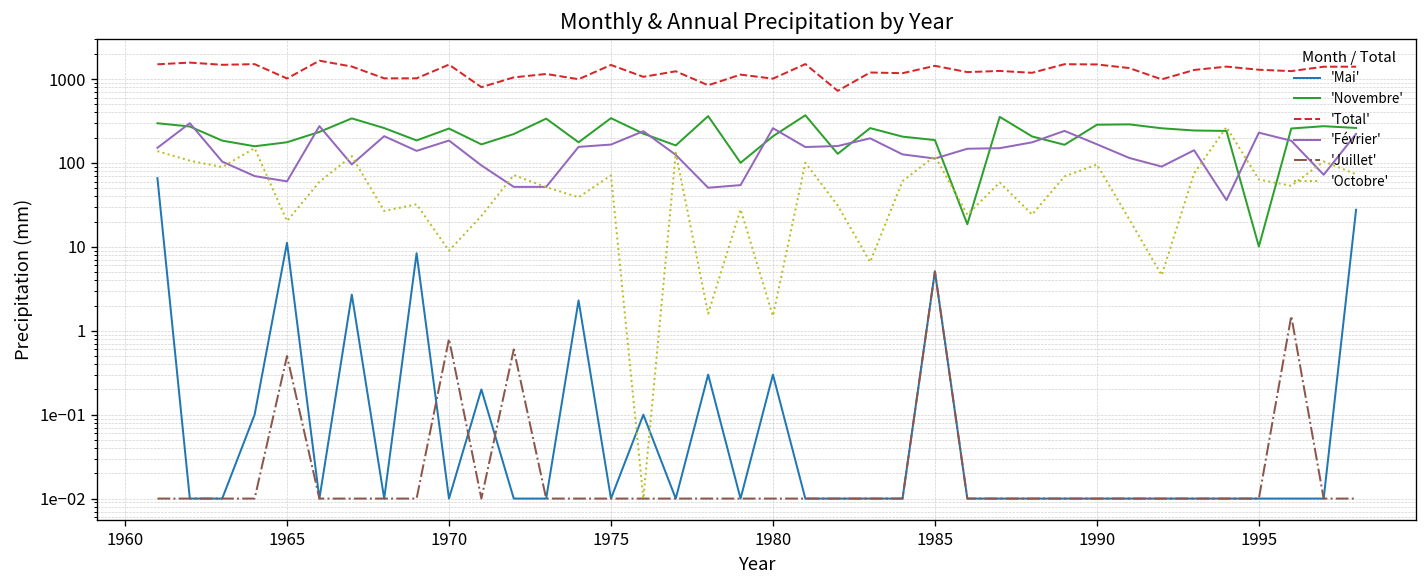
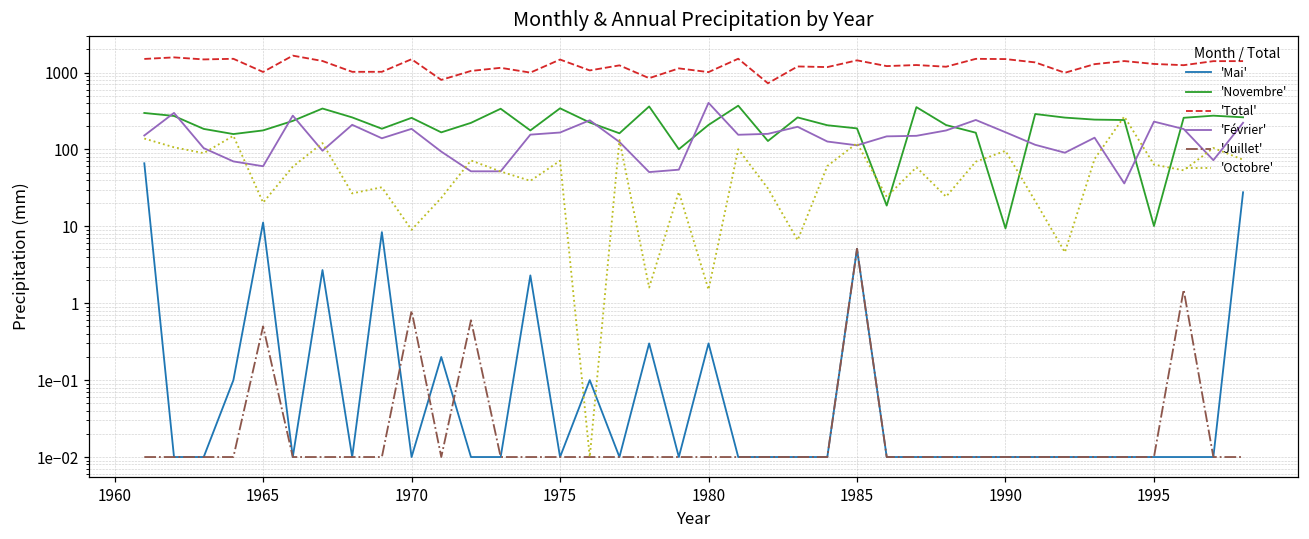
  {
    "'Mai'": {
      "1965": 11,
      "1970": 0.010,
      "1980": 0.30
    },
    "'Novembre'": {
      "1965": 180,
      "1970": 260,
      "1975": 300,
      "1980": 210,
      "1985": 190,
-     "1990": 290,
+     "1990": 9,
      "1995": 10
    },
    "'Total'": {
      "1965": 1000,
      "1970": 1500,
      "1975": 1500,
      "1980": 1000,
      "1985": 1400,
      "1990": 1500,
      "1995": 1300
    },
    "'Février'": {
      "1965": 60,
      "1970": 190,
      "1975": 170,
-     "1980": 260,
+     "1980": 400,
      "1990": 170,
      "1995": 230
    },
    "'Juillet'": {
      "1965": 0.5,
      "1970": 0.8,
      "1980": 0.010
    },
    "'Octobre'": {
      "1965": 20,
      "1970": 9,
      "1975": 70,
      "1980": 1.5,
      "1990": 100,
      "1995": 60
    }
  }
